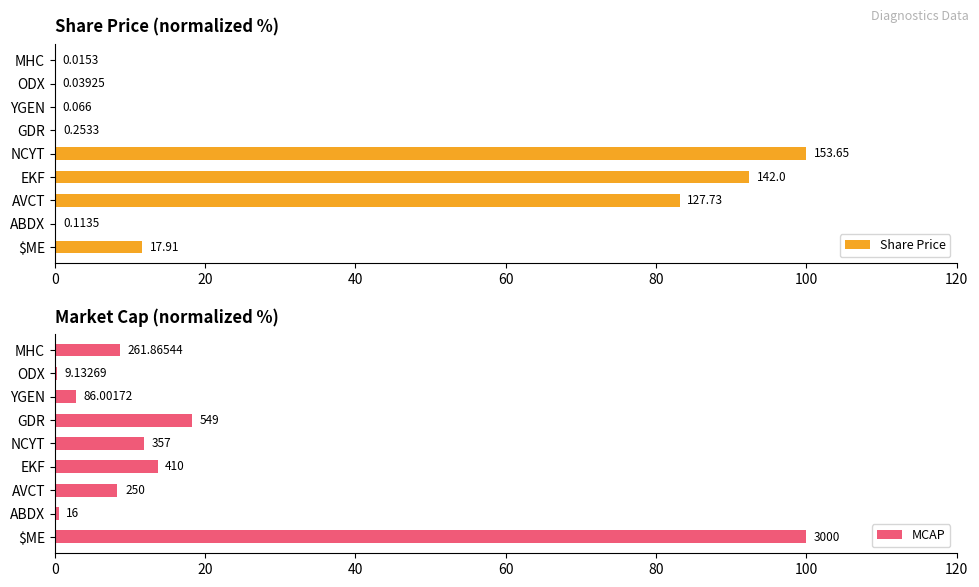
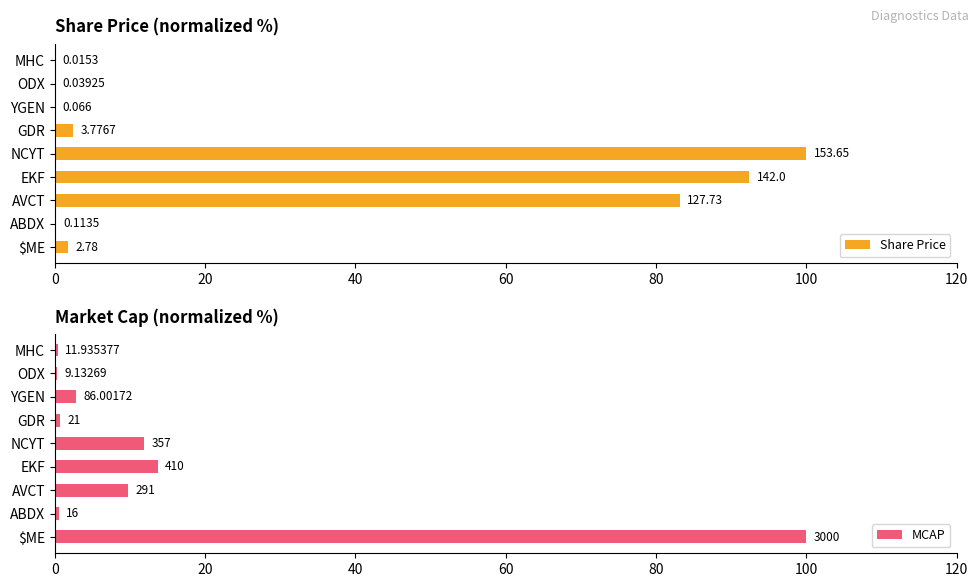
  {
    "Share Price (normalized %)": {
-     "GDR": 0.2533,
-     "$ME": 17.91
+     "GDR": 3.7767,
+     "$ME": 2.78
    },
    "Market Cap (normalized %)": {
-     "MHC": 261.86544,
-     "GDR": 549,
-     "AVCT": 250
+     "MHC": 11.935377,
+     "GDR": 21,
+     "AVCT": 291
    }
  }
